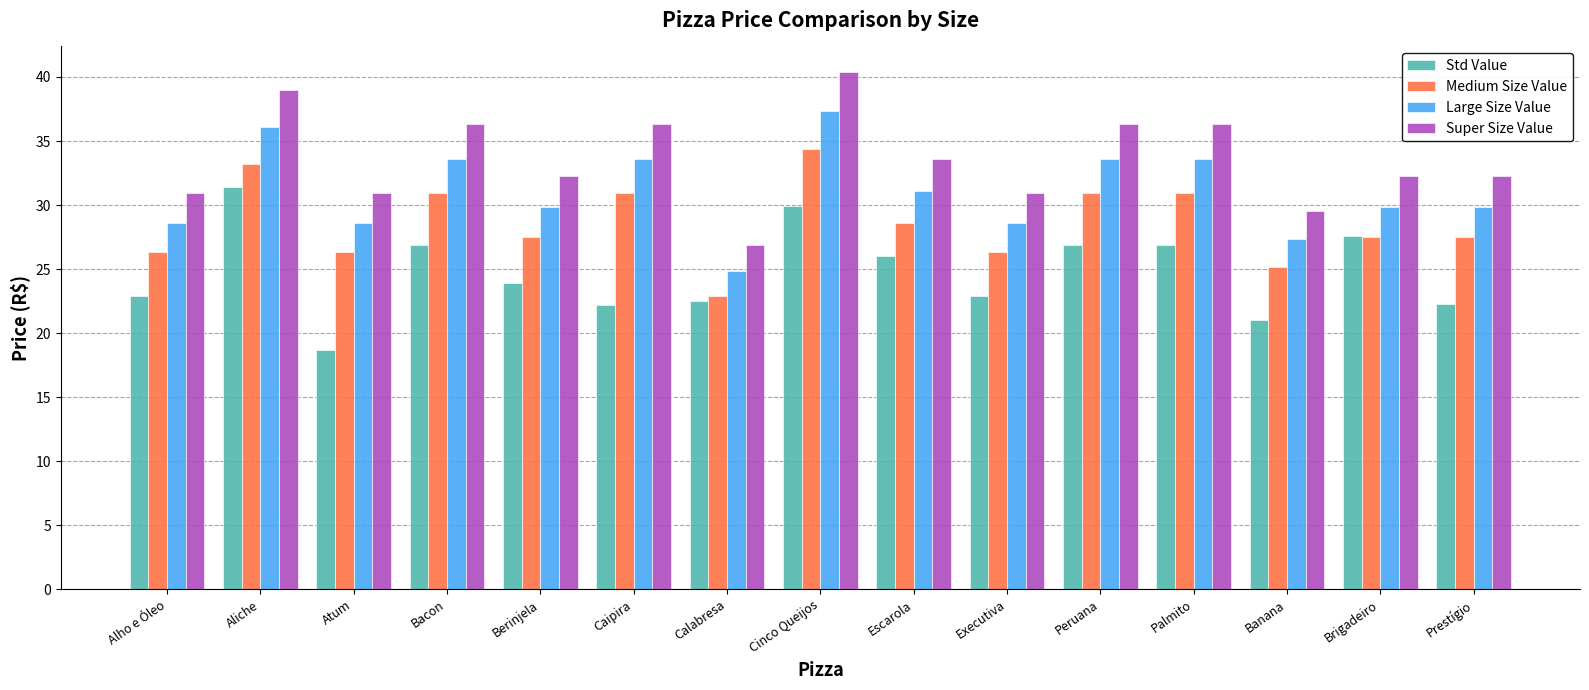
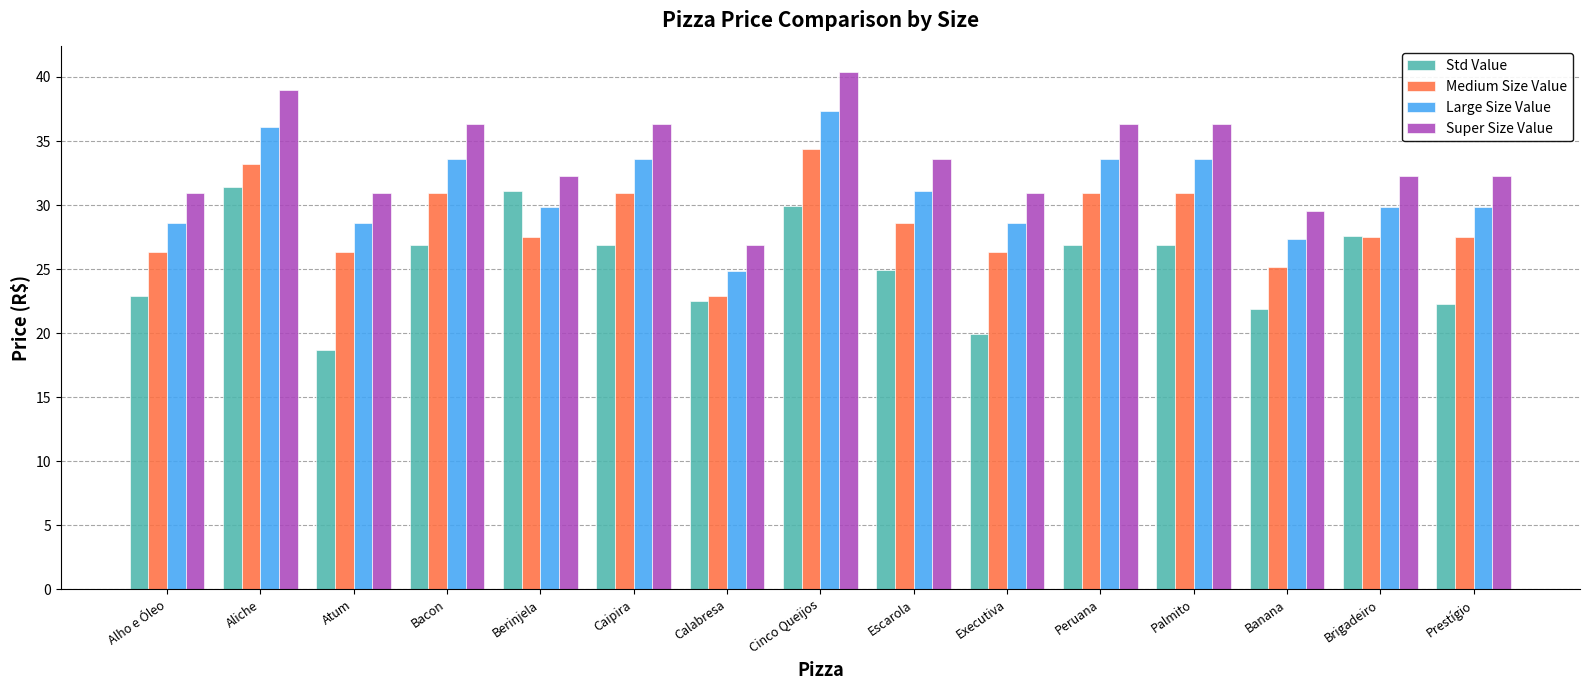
  {
    "Std Value": {
      "Alho e Óleo": 22.9,
      "Aliche": 31.4,
      "Atum": 18.7,
      "Bacon": 26.9,
-     "Berinjela": 23.9,
-     "Caipira": 22.2,
+     "Berinjela": 31.1,
+     "Caipira": 26.9,
      "Calabresa": 22.5,
      "Cinco Queijos": 29.9,
-     "Escarola": 26.0,
-     "Executiva": 22.9,
+     "Escarola": 24.9,
+     "Executiva": 19.9,
      "Peruana": 26.9,
      "Palmito": 26.9,
-     "Banana": 21.0,
+     "Banana": 21.9,
      "Brigadeiro": 27.6,
      "Prestígio": 22.3
    },
    "Medium Size Value": {
      "Alho e Óleo": 26.3,
      "Aliche": 33.2,
      "Atum": 26.3,
      "Bacon": 30.9,
      "Berinjela": 27.5,
      "Caipira": 30.9,
      "Calabresa": 22.9,
      "Cinco Queijos": 34.4,
      "Escarola": 28.6,
      "Executiva": 26.3,
      "Peruana": 30.9,
      "Palmito": 30.9,
      "Banana": 25.2,
      "Brigadeiro": 27.5,
      "Prestígio": 27.5
    },
    "Large Size Value": {
      "Alho e Óleo": 28.6,
      "Aliche": 36.1,
      "Atum": 28.6,
      "Bacon": 33.6,
      "Berinjela": 29.9,
      "Caipira": 33.6,
      "Calabresa": 24.9,
      "Cinco Queijos": 37.4,
      "Escarola": 31.1,
      "Executiva": 28.6,
      "Peruana": 33.6,
      "Palmito": 33.6,
      "Banana": 27.4,
      "Brigadeiro": 29.9,
      "Prestígio": 29.9
    },
    "Super Size Value": {
      "Alho e Óleo": 30.9,
      "Aliche": 39.0,
      "Atum": 30.9,
      "Bacon": 36.3,
      "Berinjela": 32.3,
      "Caipira": 36.3,
      "Calabresa": 26.9,
      "Cinco Queijos": 40.4,
      "Escarola": 33.6,
      "Executiva": 30.9,
      "Peruana": 36.3,
      "Palmito": 36.3,
      "Banana": 29.6,
      "Brigadeiro": 32.3,
      "Prestígio": 32.3
    }
  }
